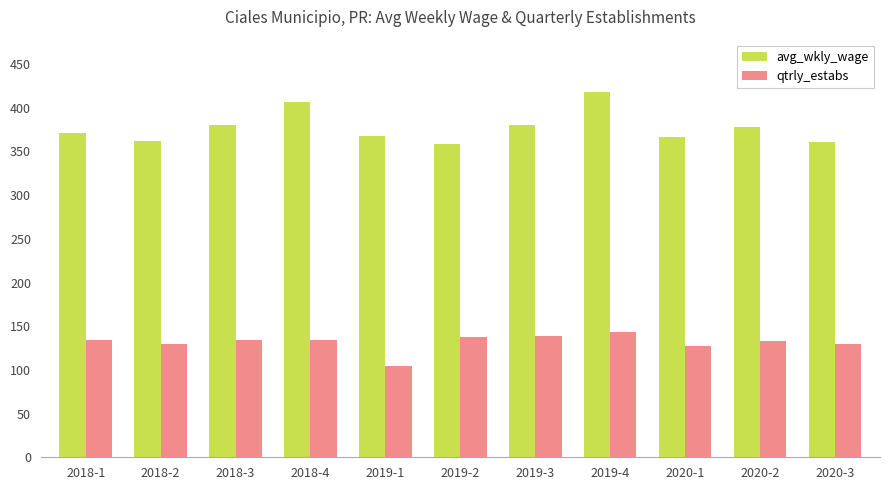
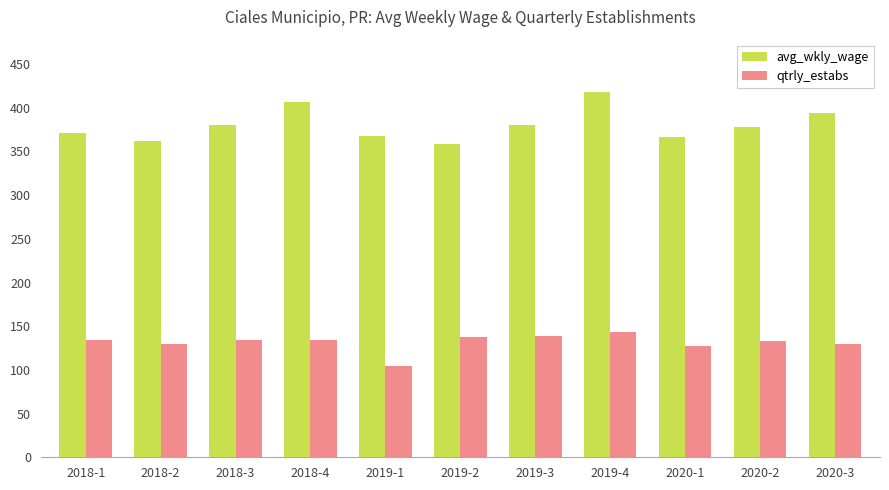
  {
    "avg_wkly_wage": {
      "2018-1": 370,
      "2018-2": 360,
      "2018-3": 380,
      "2018-4": 410,
      "2019-1": 370,
      "2019-2": 360,
      "2019-3": 380,
      "2019-4": 420,
      "2020-1": 370,
      "2020-2": 380,
-     "2020-3": 360
+     "2020-3": 390
    },
    "qtrly_estabs": {
      "2018-1": 130,
      "2018-2": 130,
      "2018-3": 130,
      "2018-4": 130,
      "2019-1": 100,
      "2019-2": 140,
      "2019-3": 140,
      "2019-4": 140,
      "2020-1": 130,
      "2020-2": 130,
      "2020-3": 130
    }
  }
